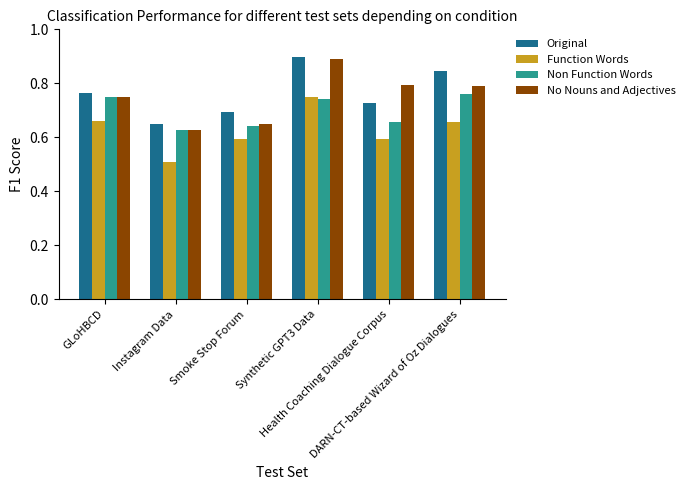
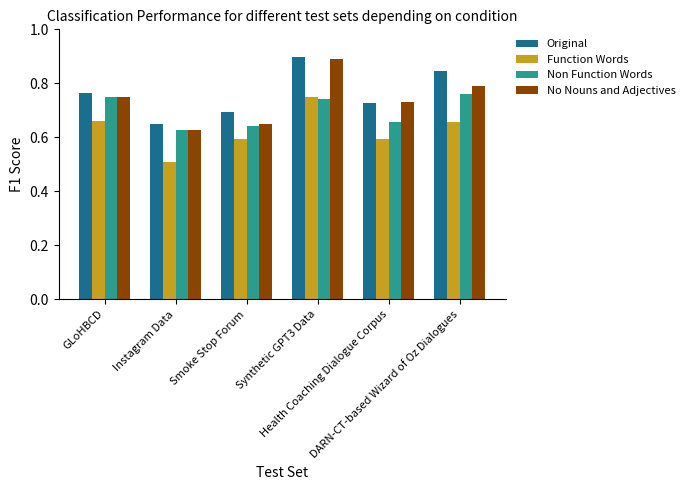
  {
    "Function Words": {
      "GLoHBCD": 0.66,
      "Instagram Data": 0.51,
      "Smoke Stop Forum": 0.59,
      "Synthetic GPT3 Data": 0.75,
      "Health Coaching Dialogue Corpus": 0.60,
      "DARN-CT-based Wizard of Oz Dialogues": 0.66
    },
    "No Nouns and Adjectives": {
      "GLoHBCD": 0.75,
      "Instagram Data": 0.63,
      "Smoke Stop Forum": 0.65,
      "Synthetic GPT3 Data": 0.89,
-     "Health Coaching Dialogue Corpus": 0.79,
+     "Health Coaching Dialogue Corpus": 0.73,
      "DARN-CT-based Wizard of Oz Dialogues": 0.79
    }
  }
